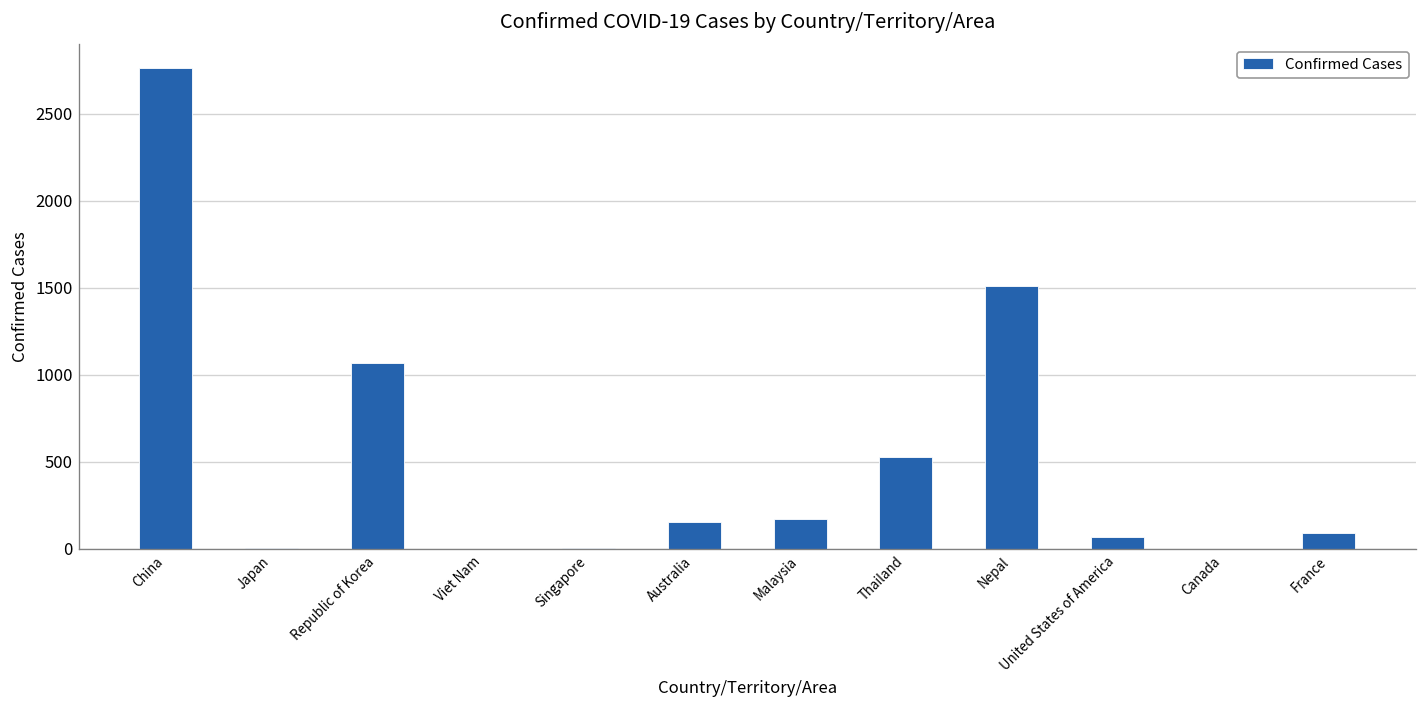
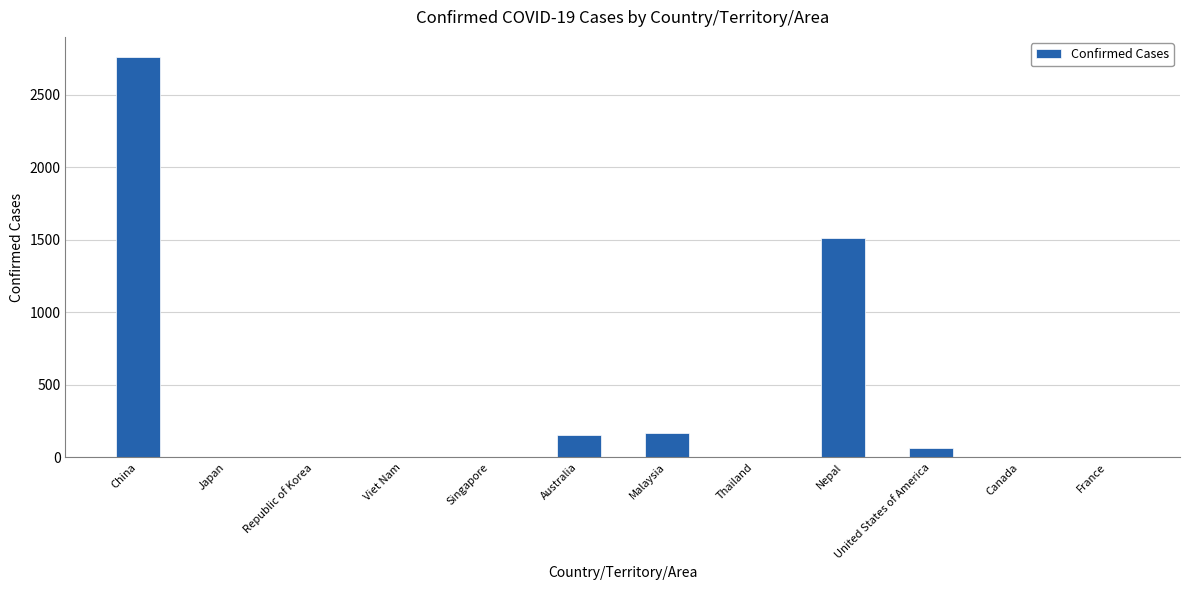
  {
    "China": 2760,
-   "Republic of Korea": 1070,
+   "Republic of Korea": 0,
    "Australia": 160,
    "Malaysia": 170,
-   "Thailand": 530,
+   "Thailand": 10,
    "Nepal": 1510,
    "United States of America": 70,
-   "France": 90
+   "France": 0
  }
